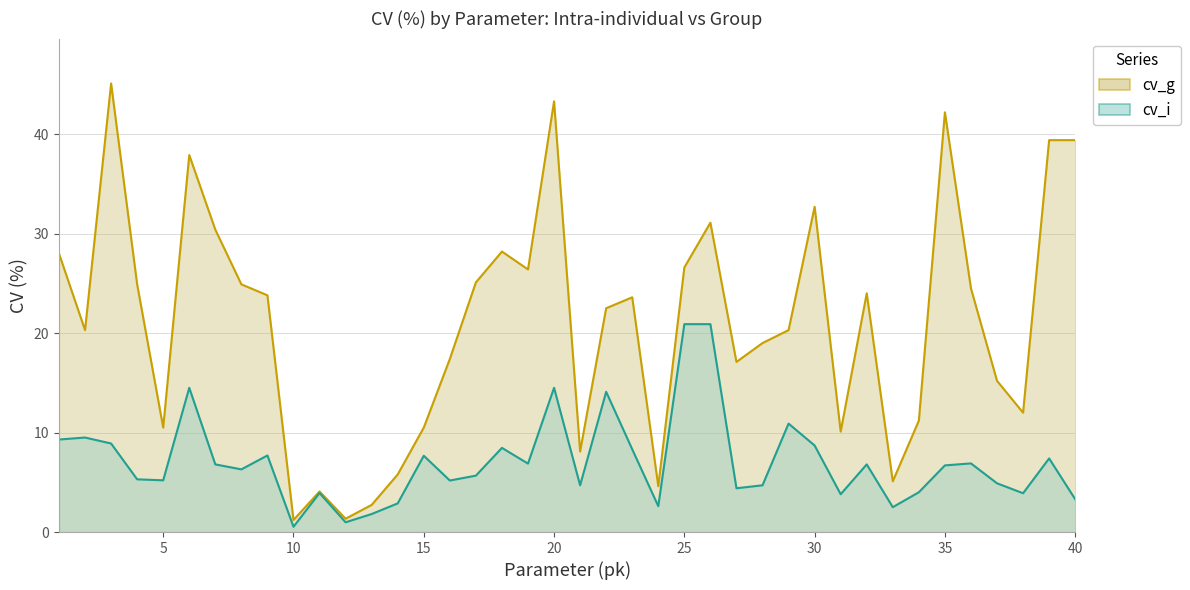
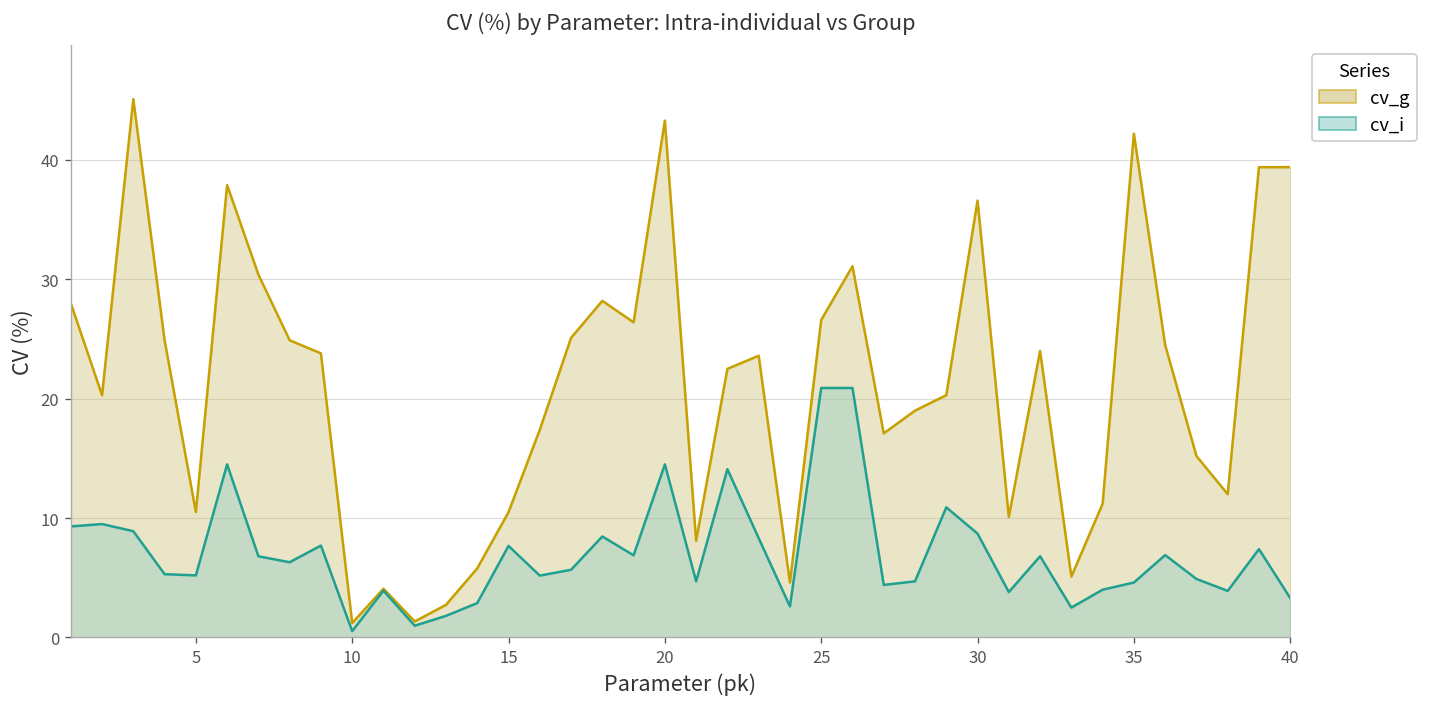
  {
    "cv_g": {
      "5": 11,
      "10": 1,
      "15": 11,
      "20": 43,
      "25": 27,
-     "30": 33,
+     "30": 37,
      "35": 42,
      "40": 39
    },
    "cv_i": {
      "5": 5,
      "10": 1,
      "15": 8,
      "20": 15,
      "25": 21,
      "30": 9,
-     "35": 7,
+     "35": 5,
      "40": 3
    }
  }
